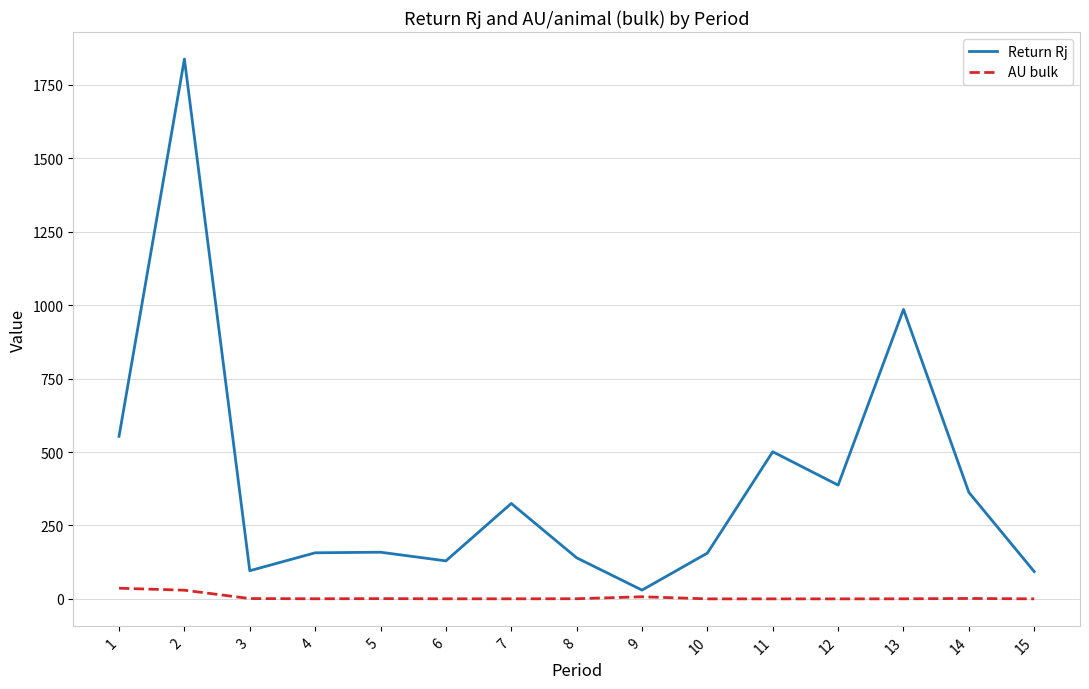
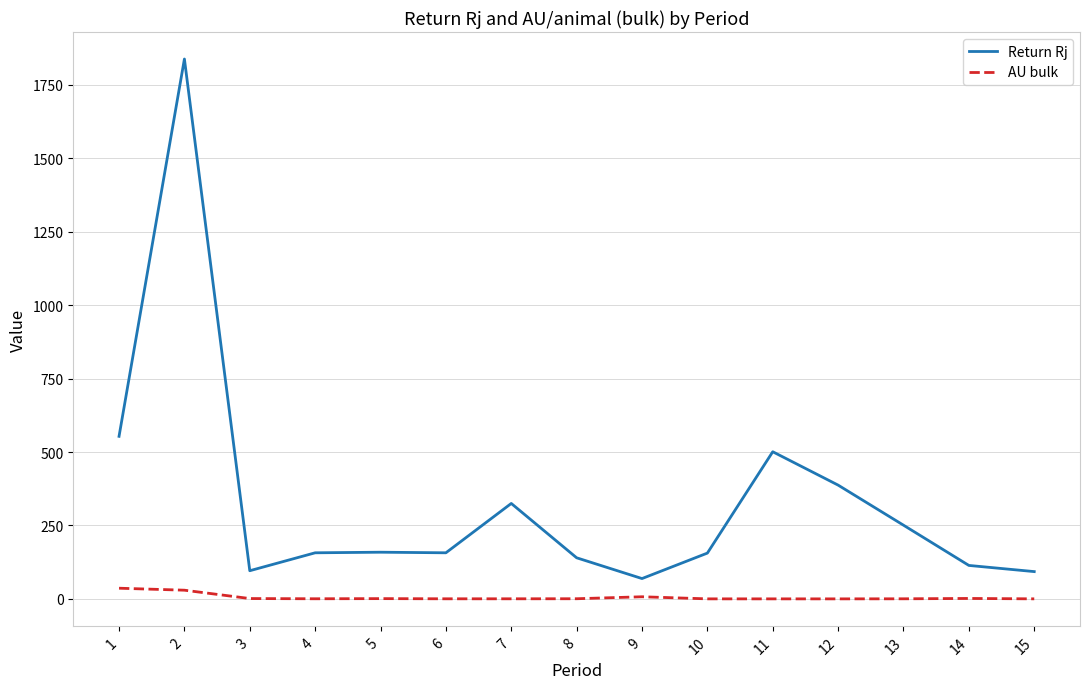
  {
    "Return Rj": {
      "1": 550,
      "2": 1840,
      "3": 100,
      "4": 160,
      "5": 160,
-     "6": 130,
+     "6": 160,
      "7": 330,
      "8": 140,
-     "9": 30,
+     "9": 70,
      "10": 160,
      "11": 500,
      "12": 390,
-     "13": 990,
-     "14": 360,
+     "13": 250,
+     "14": 110,
      "15": 90
    },
    "AU bulk": {
      "1": 40,
      "2": 30,
      "3": 0,
      "4": 0,
      "5": 0,
      "6": 0,
      "7": 0,
      "8": 0,
      "9": 10,
      "10": 0,
      "11": 0,
      "12": 0,
      "13": 0,
      "14": 0,
      "15": 0
    }
  }
